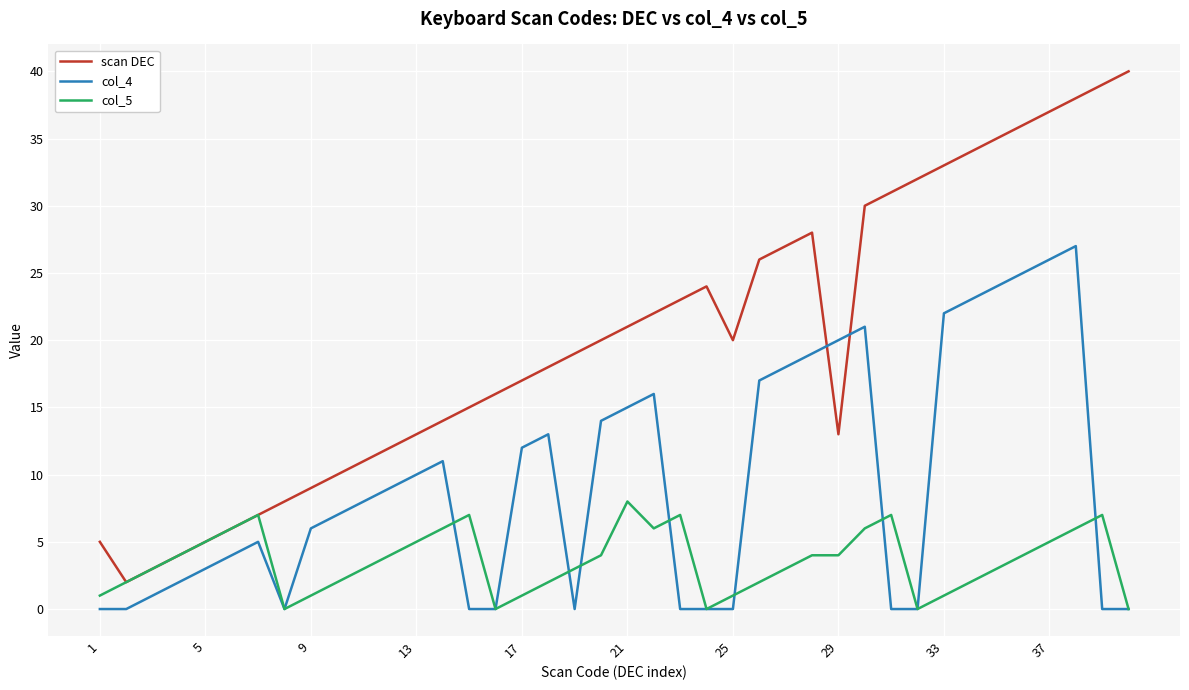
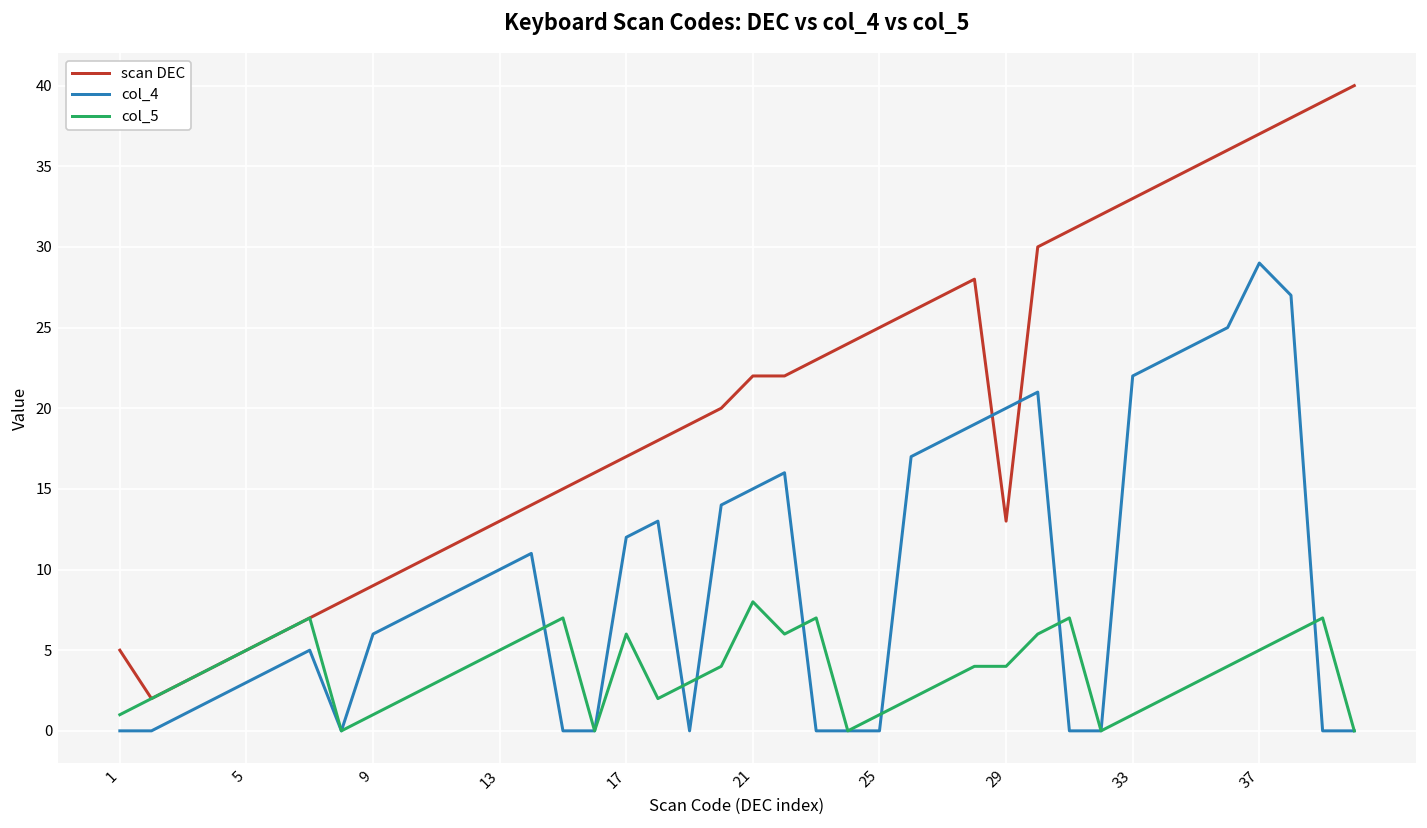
  {
    "scan DEC": {
      "1": 5,
      "9": 9,
      "13": 13,
      "17": 17,
-     "21": 21,
-     "25": 20,
+     "21": 22,
+     "25": 25,
      "29": 13,
      "33": 33,
      "37": 37
    },
    "col_4": {
      "1": 0,
      "5": 3,
      "9": 6,
      "13": 10,
      "17": 12,
      "21": 15,
      "25": 0,
      "29": 20,
      "33": 22,
-     "37": 26
+     "37": 29
    },
    "col_5": {
      "1": 1,
      "9": 1,
      "13": 5,
-     "17": 1,
+     "17": 6,
      "21": 8,
      "25": 1,
      "29": 4,
      "33": 1,
      "37": 5
    }
  }
